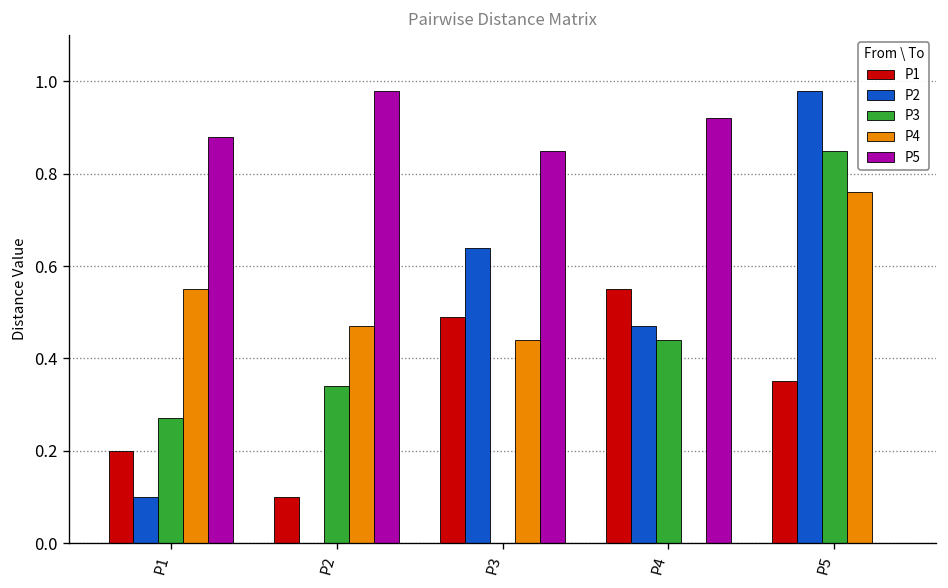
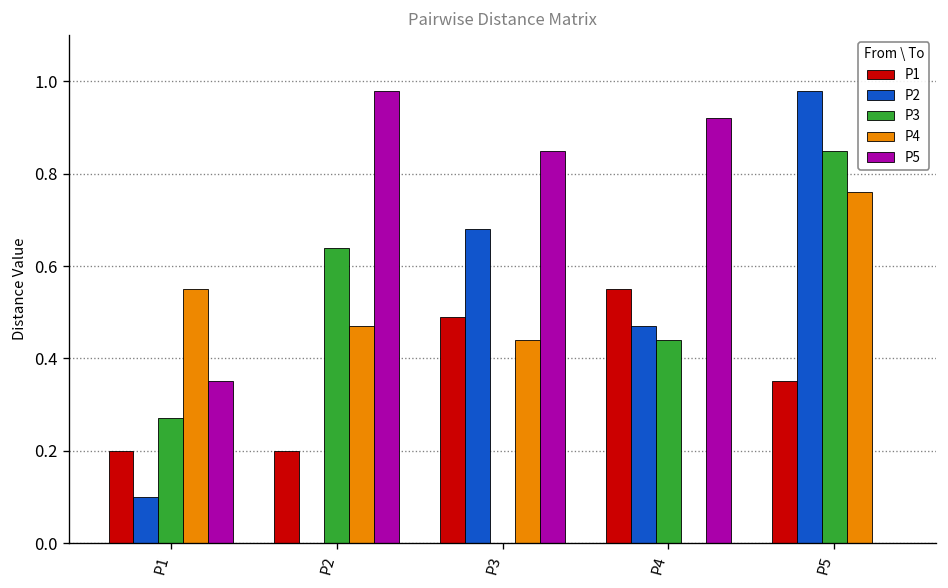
  {
    "P1": {
      "P1": 0.2,
-     "P2": 0.1,
+     "P2": 0.2,
      "P3": 0.49,
      "P4": 0.55,
      "P5": 0.35
    },
    "P2": {
      "P1": 0.10,
      "P2": 0.00,
-     "P3": 0.64,
+     "P3": 0.68,
      "P4": 0.47,
      "P5": 0.98
    },
    "P3": {
      "P1": 0.27,
-     "P2": 0.34,
+     "P2": 0.64,
      "P3": 0.00,
      "P4": 0.44,
      "P5": 0.85
    },
    "P4": {
      "P1": 0.55,
      "P2": 0.47,
      "P3": 0.44,
      "P4": 0.00,
      "P5": 0.76
    },
    "P5": {
-     "P1": 0.88,
+     "P1": 0.35,
      "P2": 0.98,
      "P3": 0.85,
      "P4": 0.92,
      "P5": 0.00
    }
  }
